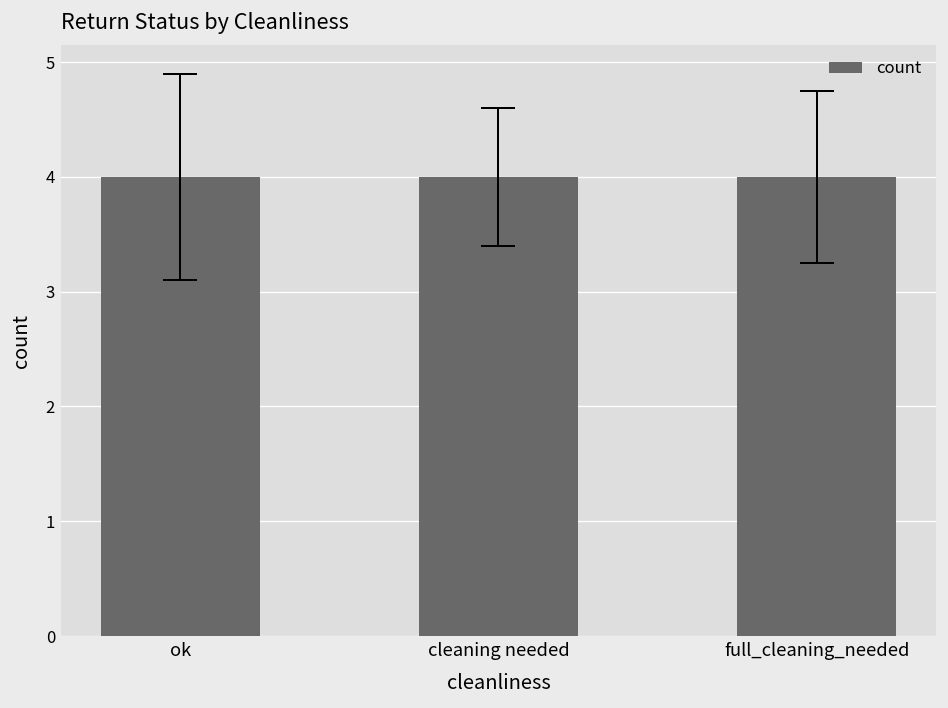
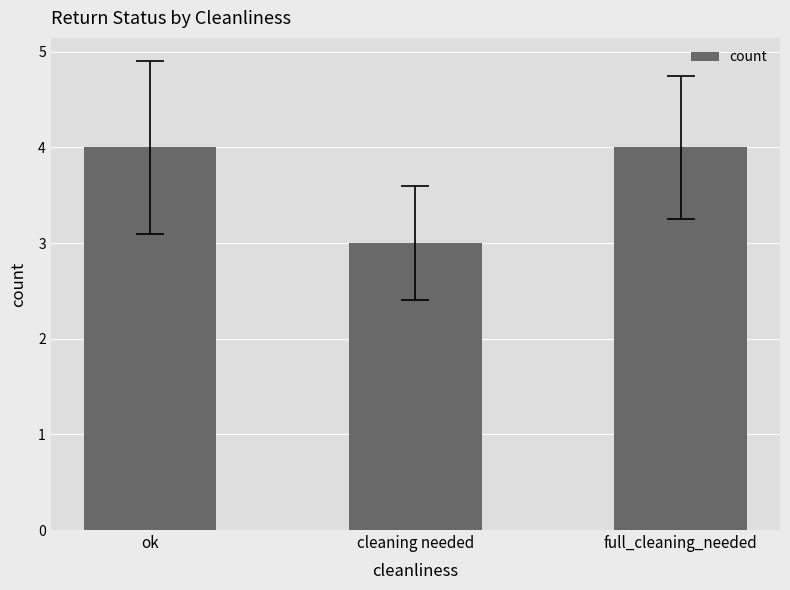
  {
    "count": {
      "ok": 4,
-     "cleaning needed": 4,
+     "cleaning needed": 3,
      "full_cleaning_needed": 4
    }
  }
